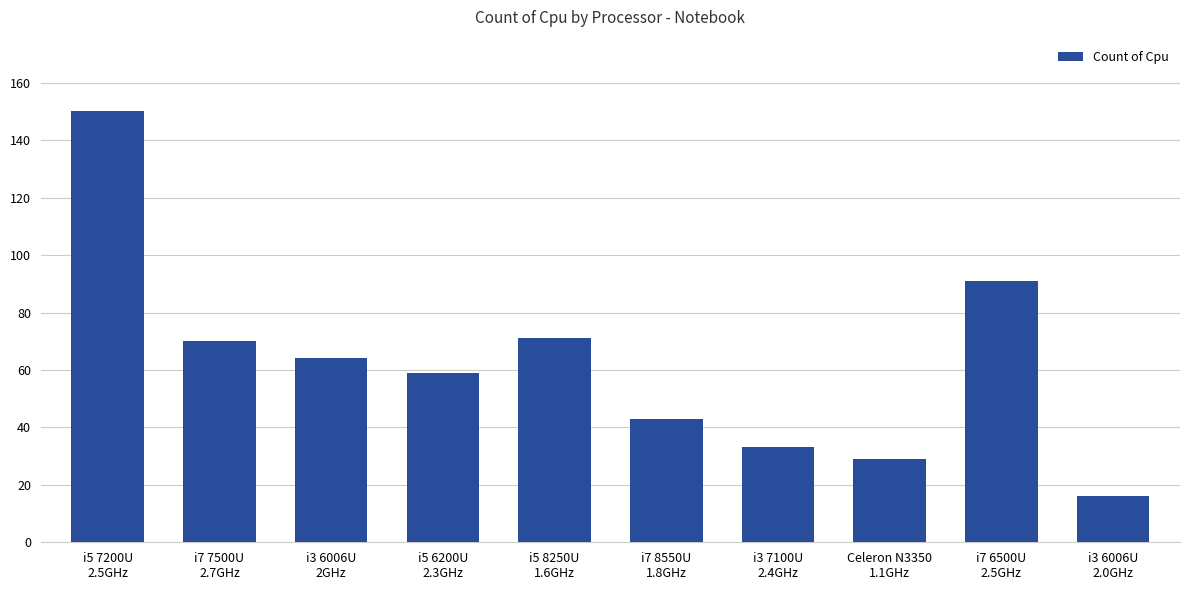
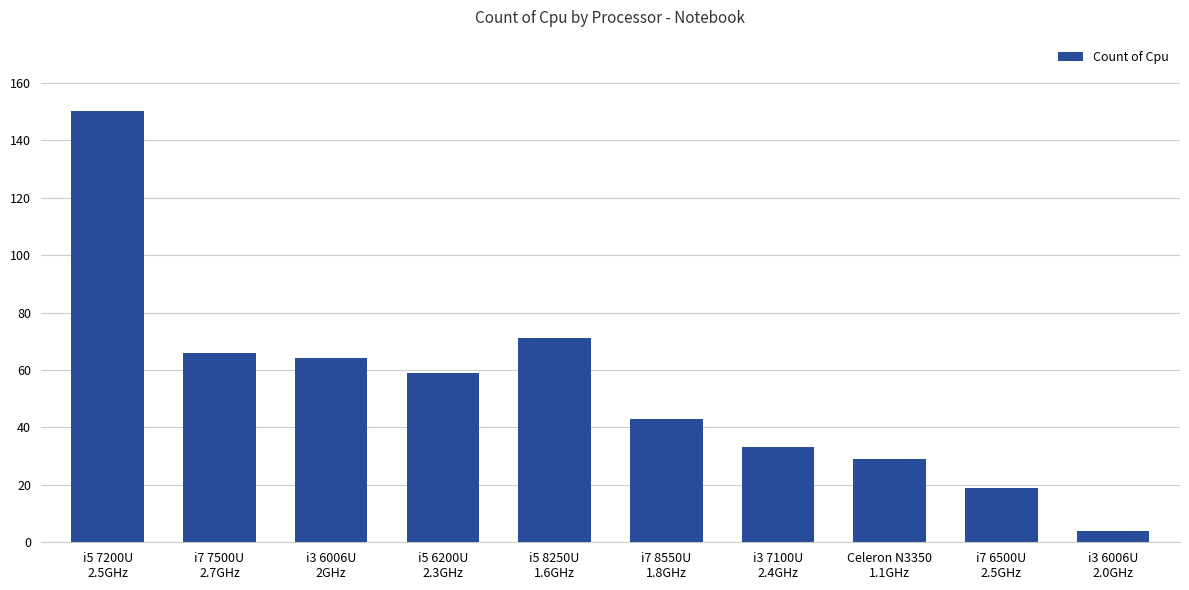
  {
    "i5 7200U 2.5GHz": 150,
-   "i7 7500U 2.7GHz": 70,
+   "i7 7500U 2.7GHz": 66,
    "i3 6006U 2GHz": 64,
    "i5 6200U 2.3GHz": 59,
    "i5 8250U 1.6GHz": 71,
    "i7 8550U 1.8GHz": 43,
    "i3 7100U 2.4GHz": 33,
    "Celeron N3350 1.1GHz": 29,
-   "i7 6500U 2.5GHz": 91,
-   "i3 6006U 2.0GHz": 16
+   "i7 6500U 2.5GHz": 19,
+   "i3 6006U 2.0GHz": 4
  }
